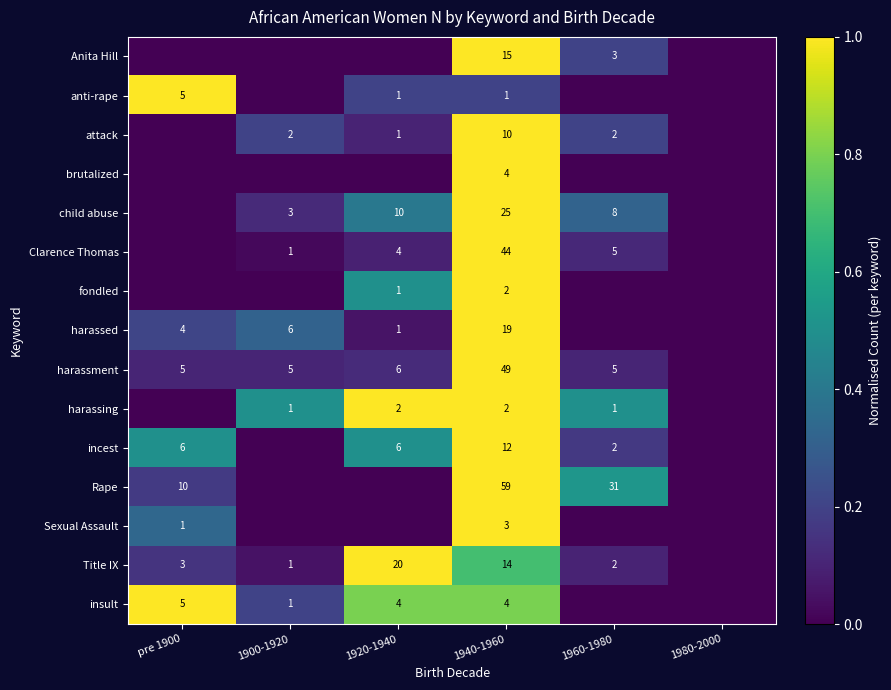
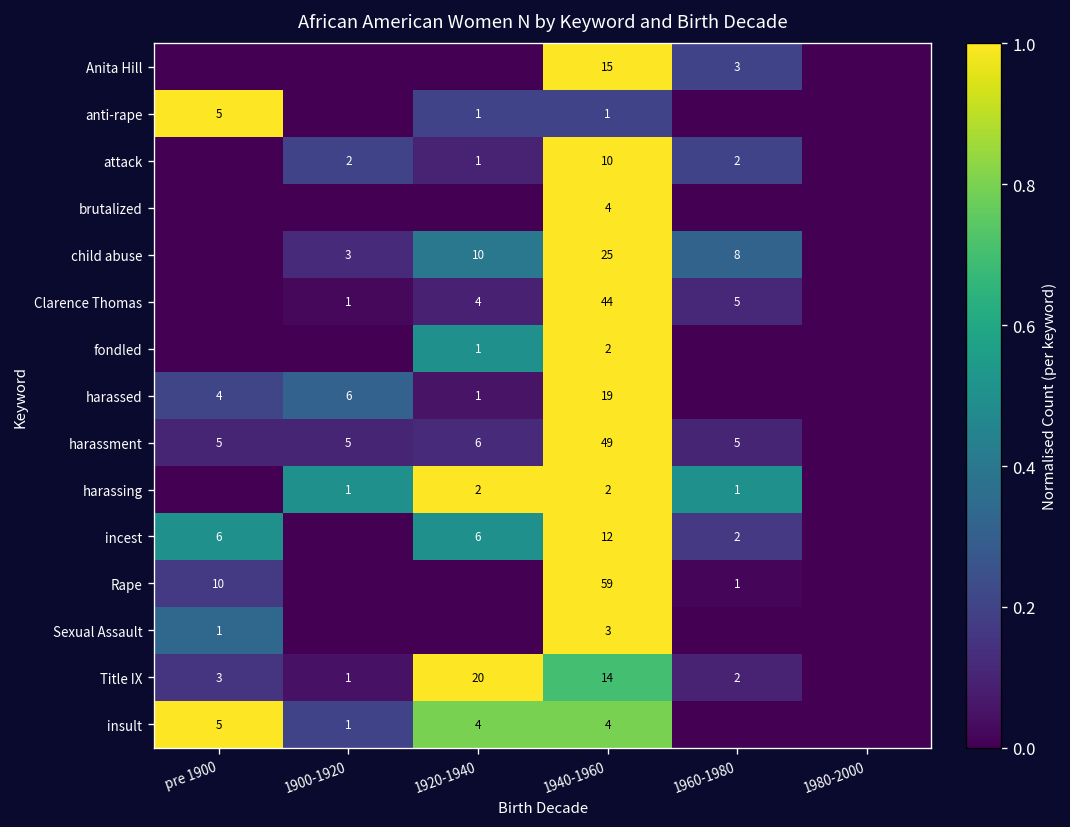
  {
    "Anita Hill": {
      "1940-1960": 15,
      "1960-1980": 3
    },
    "anti-rape": {
      "pre 1900": 5,
      "1920-1940": 1,
      "1940-1960": 1
    },
    "attack": {
      "1900-1920": 2,
      "1920-1940": 1,
      "1940-1960": 10,
      "1960-1980": 2
    },
    "brutalized": {
      "1940-1960": 4
    },
    "child abuse": {
      "1900-1920": 3,
      "1920-1940": 10,
      "1940-1960": 25,
      "1960-1980": 8
    },
    "Clarence Thomas": {
      "1900-1920": 1,
      "1920-1940": 4,
      "1940-1960": 44,
      "1960-1980": 5
    },
    "fondled": {
      "1920-1940": 1,
      "1940-1960": 2
    },
    "harassed": {
      "pre 1900": 4,
      "1900-1920": 6,
      "1920-1940": 1,
      "1940-1960": 19
    },
    "harassment": {
      "pre 1900": 5,
      "1900-1920": 5,
      "1920-1940": 6,
      "1940-1960": 49,
      "1960-1980": 5
    },
    "harassing": {
      "1900-1920": 1,
      "1920-1940": 2,
      "1940-1960": 2,
      "1960-1980": 1
    },
    "incest": {
      "pre 1900": 6,
      "1920-1940": 6,
      "1940-1960": 12,
      "1960-1980": 2
    },
    "Rape": {
      "pre 1900": 10,
      "1940-1960": 59,
-     "1960-1980": 31
+     "1960-1980": 1
    },
    "Sexual Assault": {
      "pre 1900": 1,
      "1940-1960": 3
    },
    "Title IX": {
      "pre 1900": 3,
      "1900-1920": 1,
      "1920-1940": 20,
      "1940-1960": 14,
      "1960-1980": 2
    },
    "insult": {
      "pre 1900": 5,
      "1900-1920": 1,
      "1920-1940": 4,
      "1940-1960": 4
    }
  }
